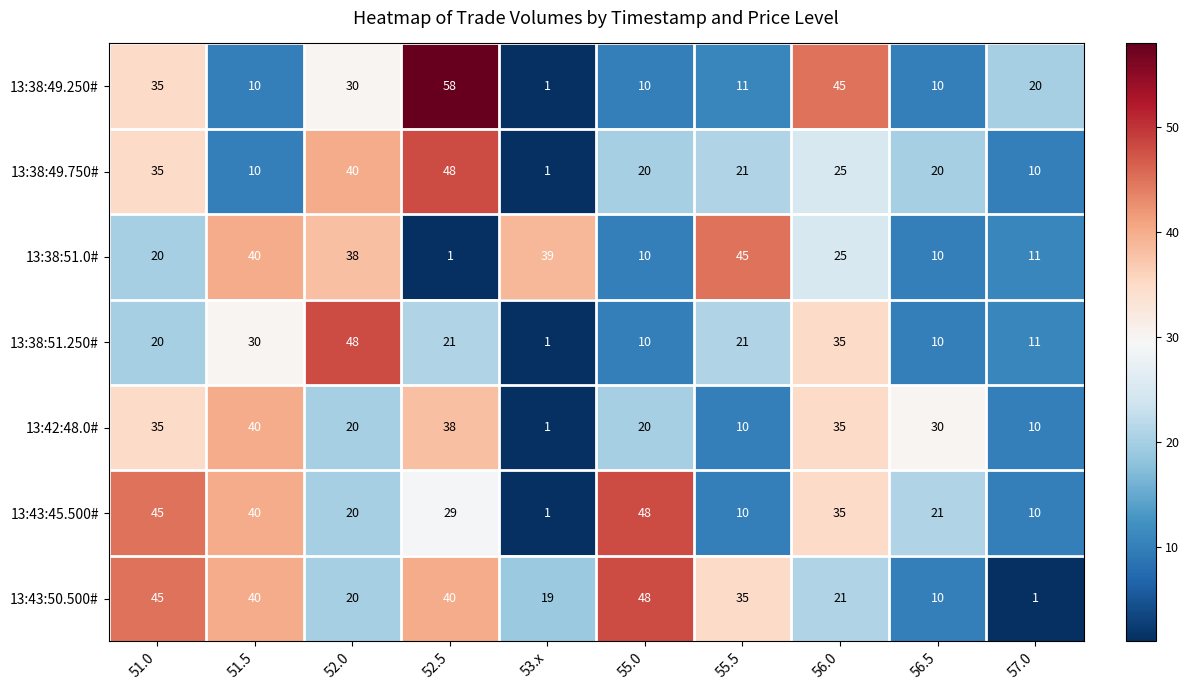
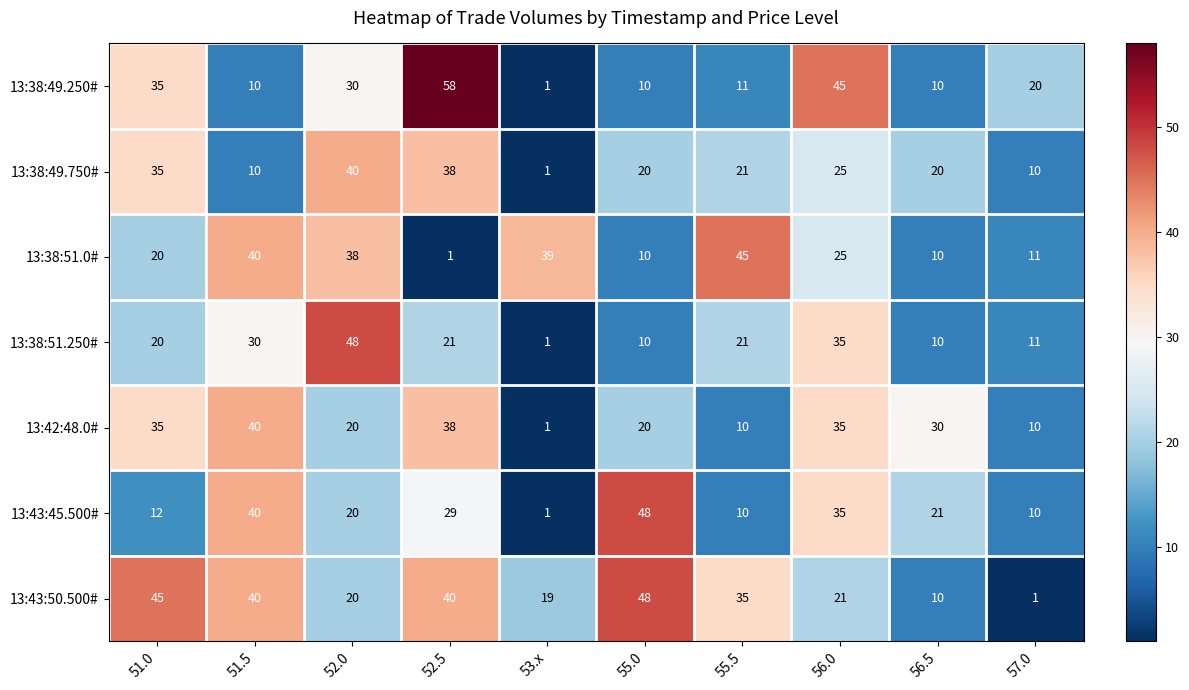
  {
    "13:38:49.250#": {
      "51.0": 35,
      "51.5": 10,
      "52.0": 30,
      "52.5": 58,
      "53.x": 1,
      "55.0": 10,
      "55.5": 11,
      "56.0": 45,
      "56.5": 10,
      "57.0": 20
    },
    "13:38:49.750#": {
      "51.0": 35,
      "51.5": 10,
      "52.0": 40,
-     "52.5": 48,
+     "52.5": 38,
      "53.x": 1,
      "55.0": 20,
      "55.5": 21,
      "56.0": 25,
      "56.5": 20,
      "57.0": 10
    },
    "13:38:51.0#": {
      "51.0": 20,
      "51.5": 40,
      "52.0": 38,
      "52.5": 1,
      "53.x": 39,
      "55.0": 10,
      "55.5": 45,
      "56.0": 25,
      "56.5": 10,
      "57.0": 11
    },
    "13:38:51.250#": {
      "51.0": 20,
      "51.5": 30,
      "52.0": 48,
      "52.5": 21,
      "53.x": 1,
      "55.0": 10,
      "55.5": 21,
      "56.0": 35,
      "56.5": 10,
      "57.0": 11
    },
    "13:42:48.0#": {
      "51.0": 35,
      "51.5": 40,
      "52.0": 20,
      "52.5": 38,
      "53.x": 1,
      "55.0": 20,
      "55.5": 10,
      "56.0": 35,
      "56.5": 30,
      "57.0": 10
    },
    "13:43:45.500#": {
-     "51.0": 45,
+     "51.0": 12,
      "51.5": 40,
      "52.0": 20,
      "52.5": 29,
      "53.x": 1,
      "55.0": 48,
      "55.5": 10,
      "56.0": 35,
      "56.5": 21,
      "57.0": 10
    },
    "13:43:50.500#": {
      "51.0": 45,
      "51.5": 40,
      "52.0": 20,
      "52.5": 40,
      "53.x": 19,
      "55.0": 48,
      "55.5": 35,
      "56.0": 21,
      "56.5": 10,
      "57.0": 1
    }
  }
